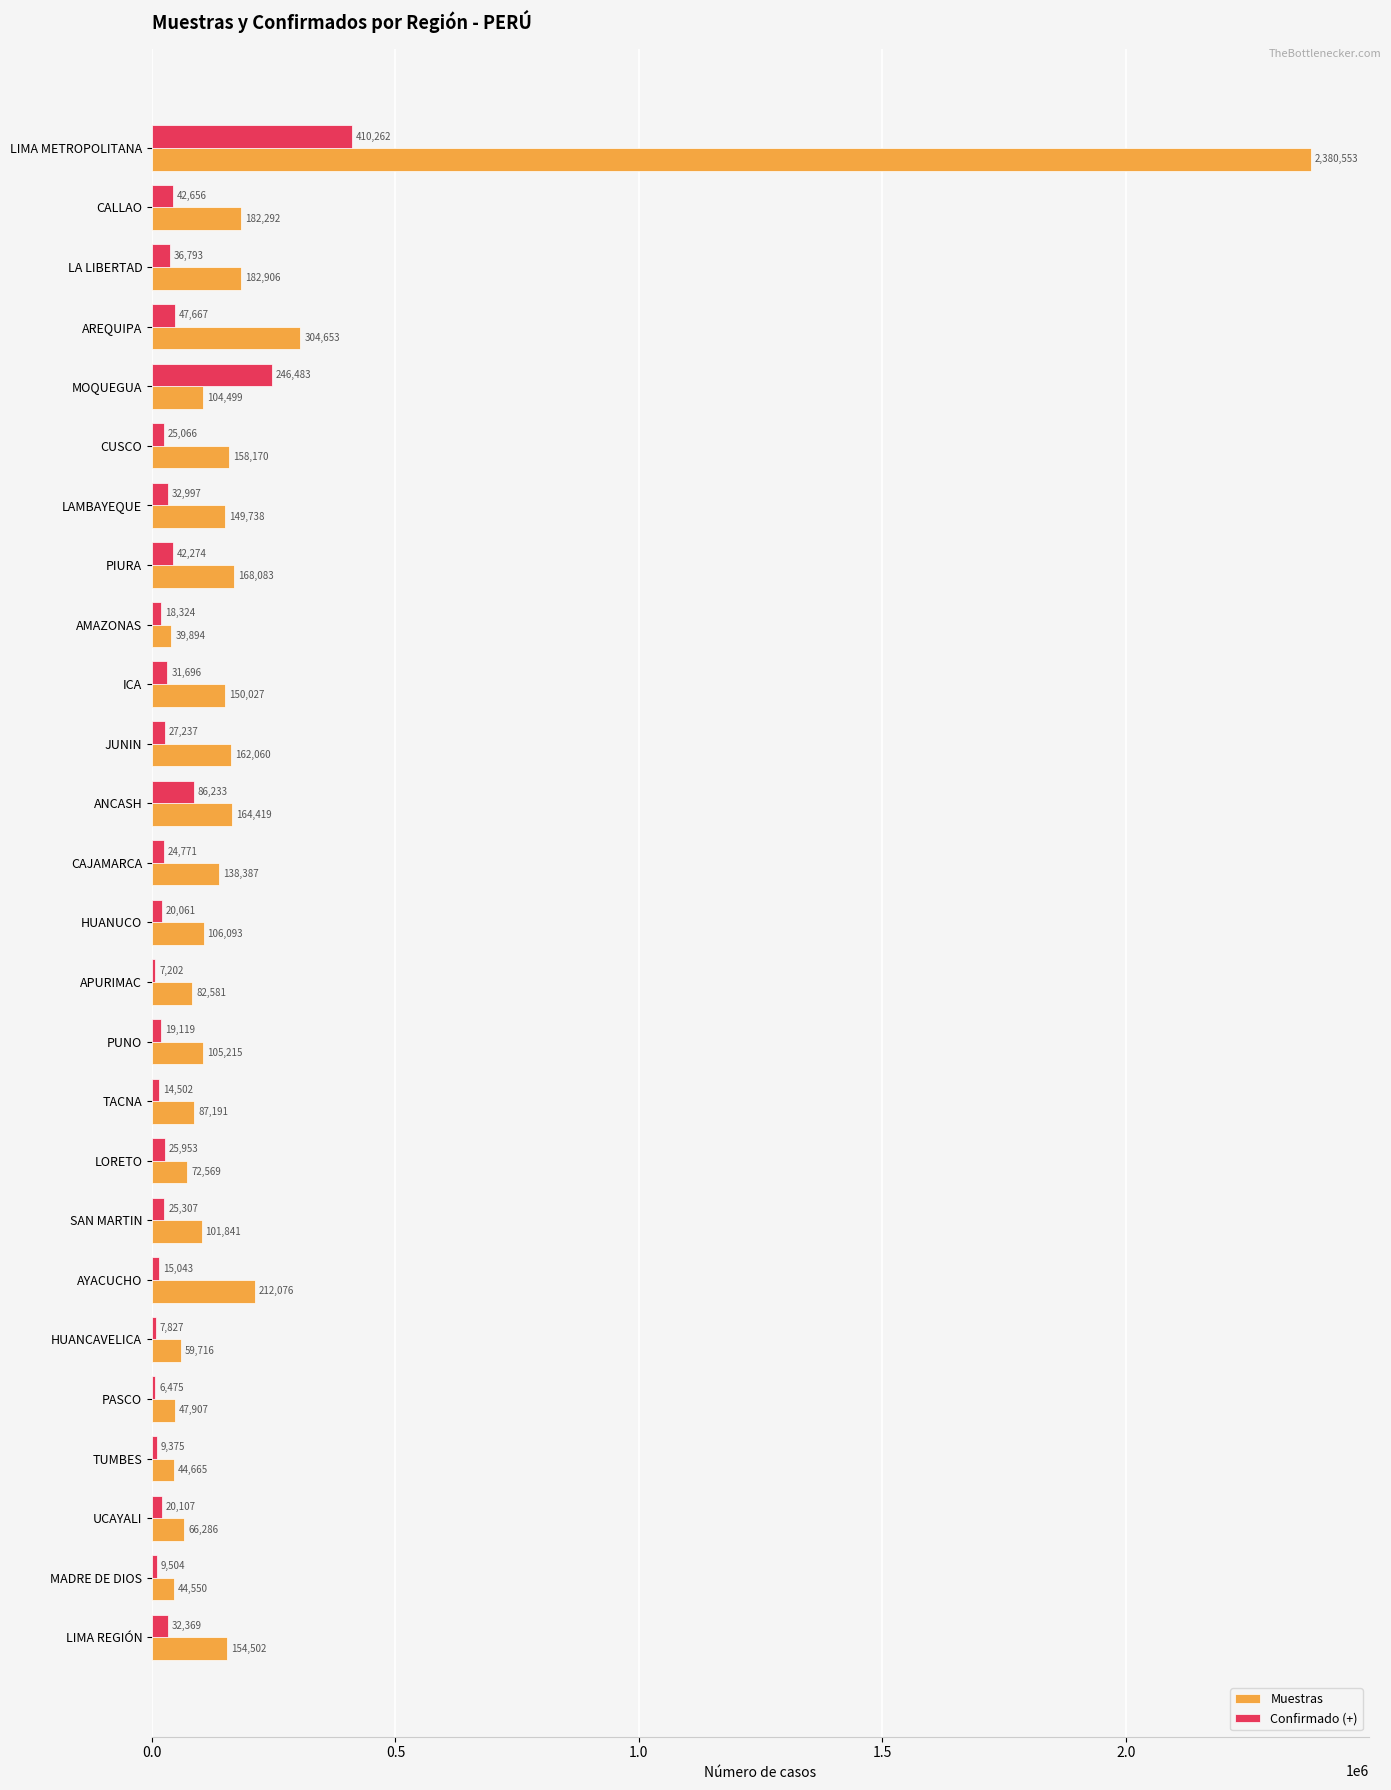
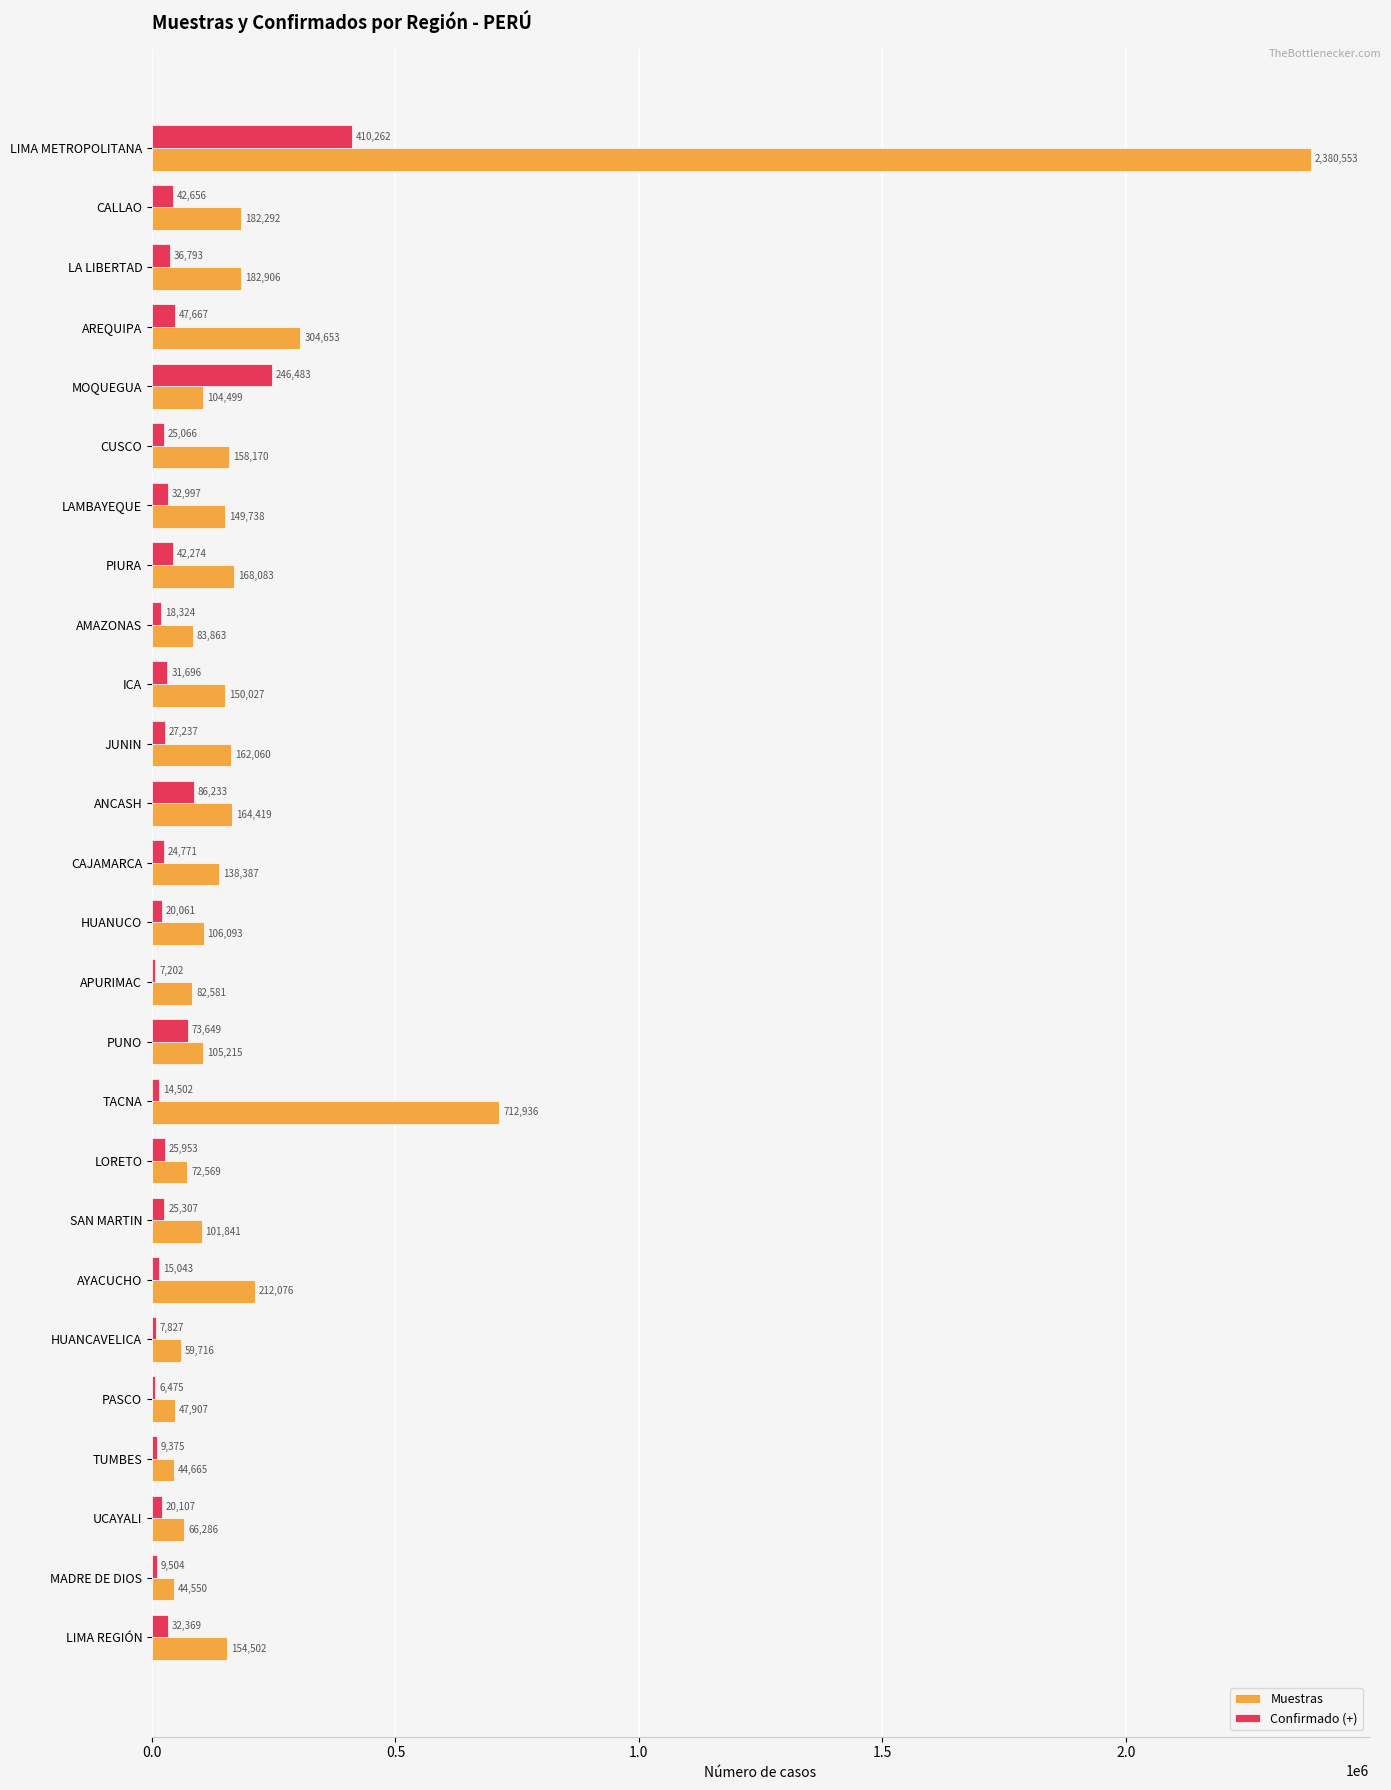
  {
    "Muestras": {
      "LIMA METROPOLITANA": "2,380,553",
      "CALLAO": "182,292",
      "LA LIBERTAD": "182,906",
      "AREQUIPA": "304,653",
      "MOQUEGUA": "104,499",
      "CUSCO": "158,170",
      "LAMBAYEQUE": "149,738",
      "PIURA": "168,083",
-     "AMAZONAS": "39,894",
+     "AMAZONAS": "83,863",
      "ICA": "150,027",
      "JUNIN": "162,060",
      "ANCASH": "164,419",
      "CAJAMARCA": "138,387",
      "HUANUCO": "106,093",
      "APURIMAC": "82,581",
      "PUNO": "105,215",
-     "TACNA": "87,191",
+     "TACNA": "712,936",
      "LORETO": "72,569",
      "SAN MARTIN": "101,841",
      "AYACUCHO": "212,076",
      "HUANCAVELICA": "59,716",
      "PASCO": "47,907",
      "TUMBES": "44,665",
      "UCAYALI": "66,286",
      "MADRE DE DIOS": "44,550",
      "LIMA REGIÓN": "154,502"
    },
    "Confirmado (+)": {
      "LIMA METROPOLITANA": "410,262",
      "CALLAO": "42,656",
      "LA LIBERTAD": "36,793",
      "AREQUIPA": "47,667",
      "MOQUEGUA": "246,483",
      "CUSCO": "25,066",
      "LAMBAYEQUE": "32,997",
      "PIURA": "42,274",
      "AMAZONAS": "18,324",
      "ICA": "31,696",
      "JUNIN": "27,237",
      "ANCASH": "86,233",
      "CAJAMARCA": "24,771",
      "HUANUCO": "20,061",
      "APURIMAC": "7,202",
-     "PUNO": "19,119",
+     "PUNO": "73,649",
      "TACNA": "14,502",
      "LORETO": "25,953",
      "SAN MARTIN": "25,307",
      "AYACUCHO": "15,043",
      "HUANCAVELICA": "7,827",
      "PASCO": "6,475",
      "TUMBES": "9,375",
      "UCAYALI": "20,107",
      "MADRE DE DIOS": "9,504",
      "LIMA REGIÓN": "32,369"
    }
  }
